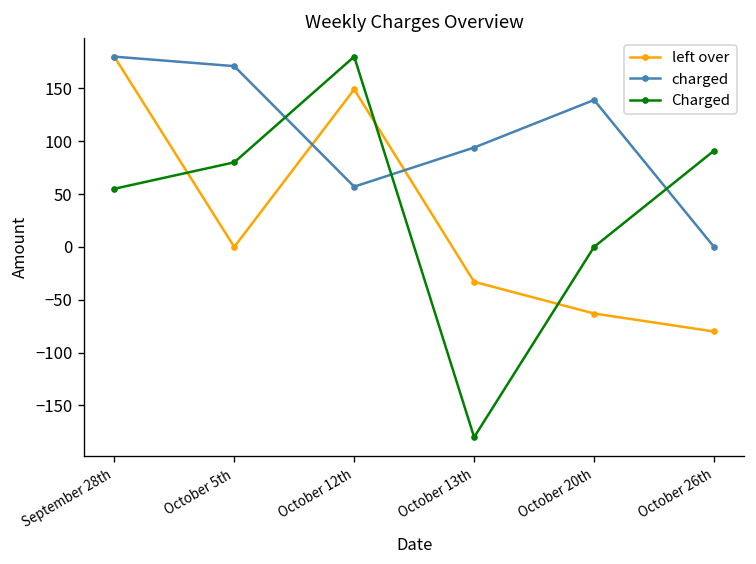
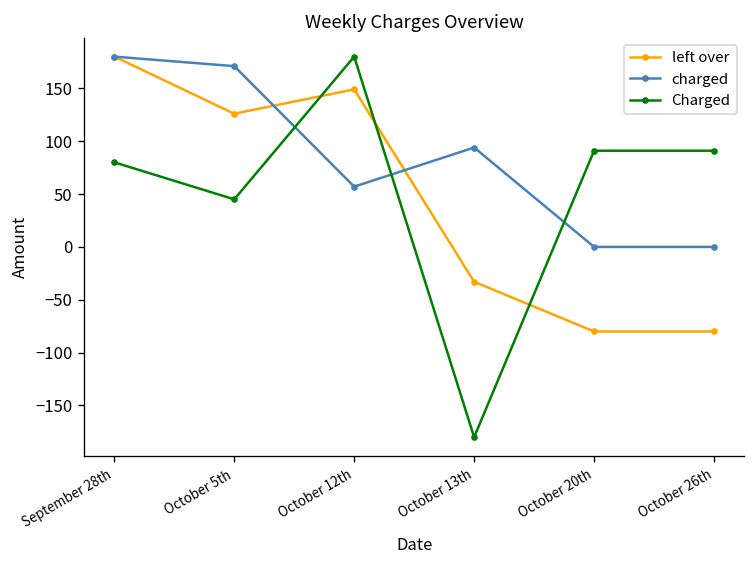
  {
    "left over": {
-     "October 5th": 0,
+     "October 5th": 130,
      "October 12th": 150,
      "October 13th": -30,
-     "October 20th": -60,
+     "October 20th": -80,
      "October 26th": -80
    },
    "charged": {
      "October 5th": 170,
      "October 12th": 60,
      "October 13th": 90,
-     "October 20th": 140,
+     "October 20th": 0,
      "October 26th": 0
    },
    "Charged": {
-     "September 28th": 60,
-     "October 5th": 80,
+     "September 28th": 80,
+     "October 5th": 50,
      "October 12th": 180,
      "October 13th": -180,
-     "October 20th": 0,
+     "October 20th": 90,
      "October 26th": 90
    }
  }
